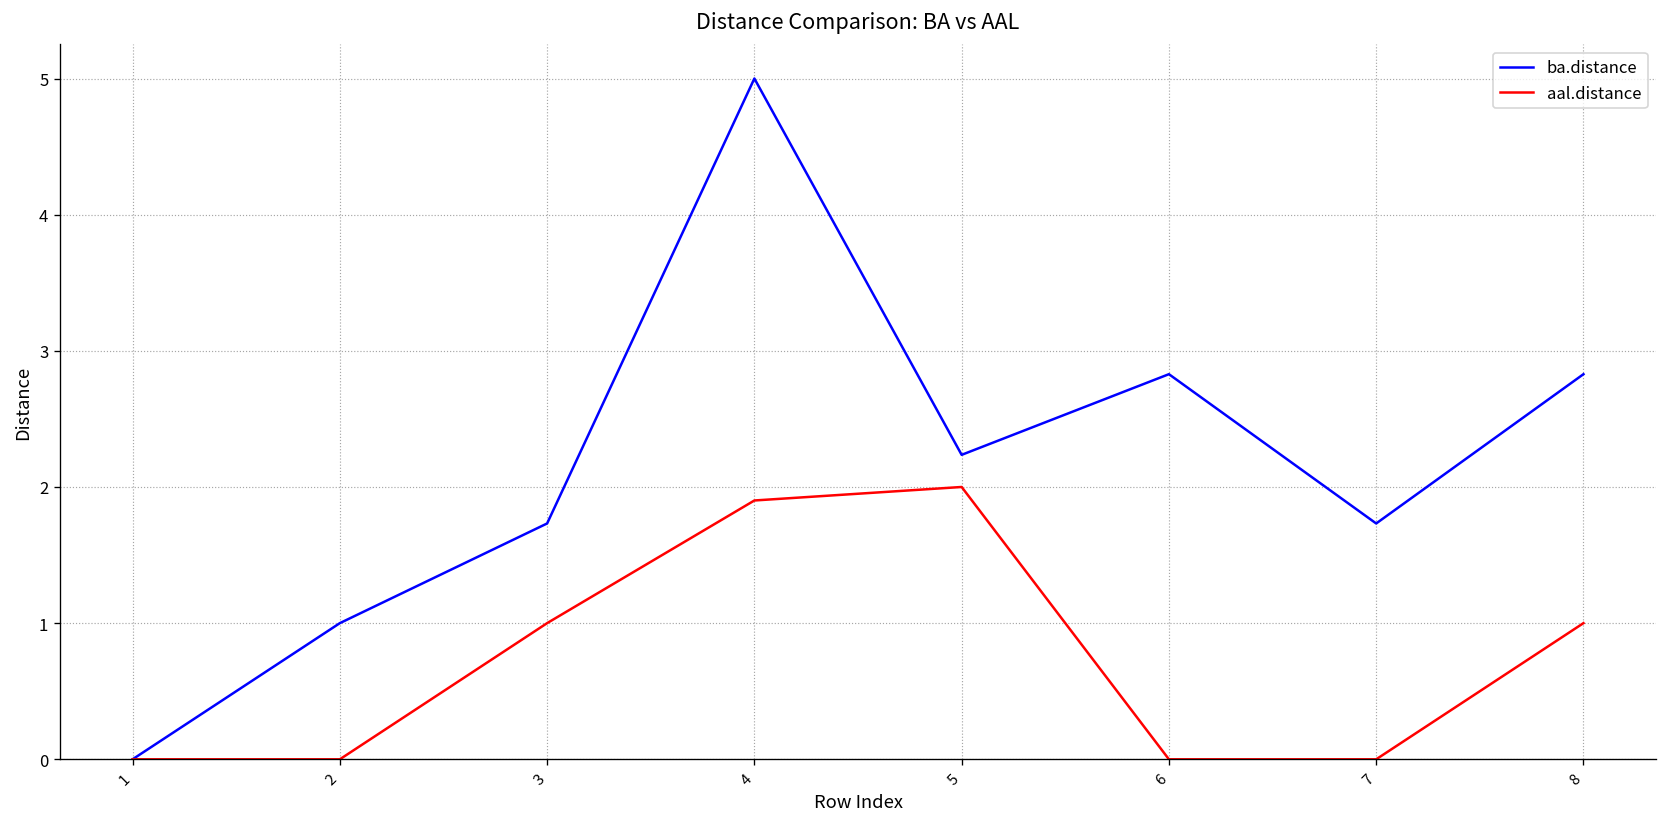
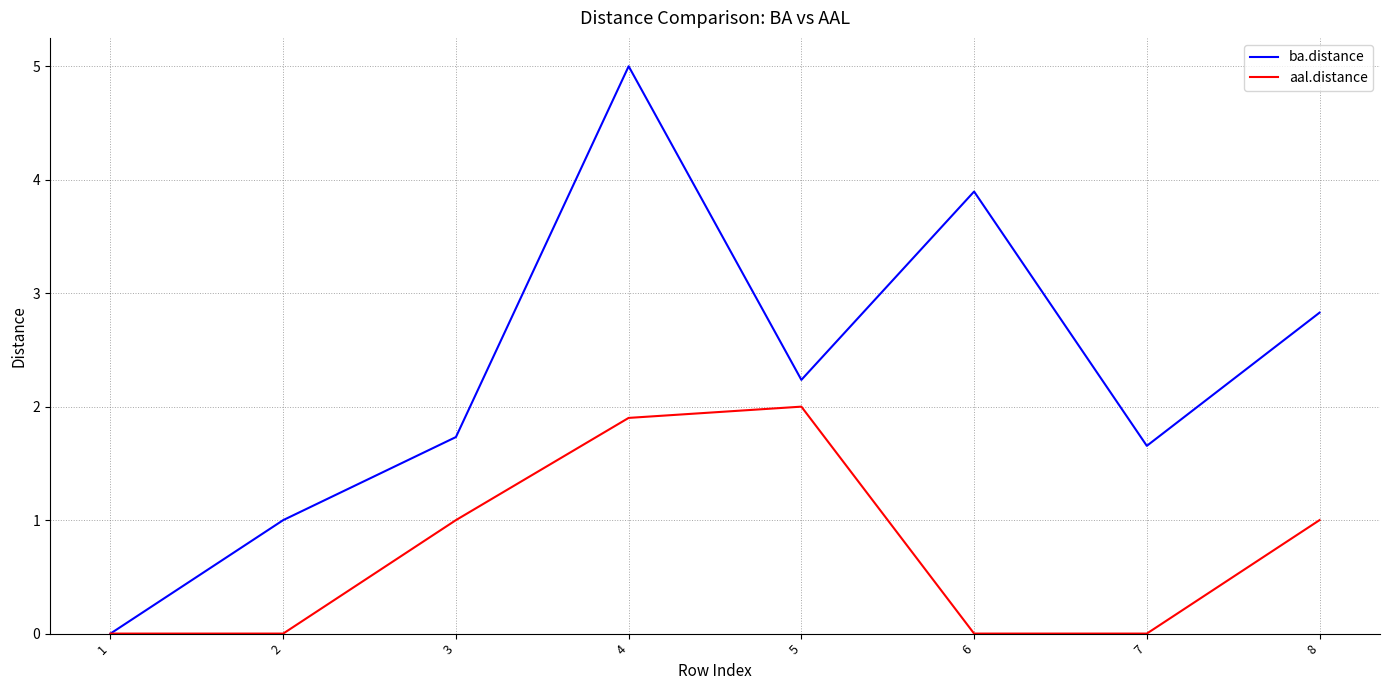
  {
    "ba.distance": {
      "2": 1.00,
      "3": 1.73,
      "4": 5.00,
      "5": 2.24,
-     "6": 2.83,
-     "7": 1.73,
+     "6": 3.90,
+     "7": 1.65,
      "8": 2.83
    },
    "aal.distance": {
      "2": 0.00,
      "3": 1.00,
      "4": 1.90,
      "5": 2.00,
      "6": 0.00,
      "7": 0.00,
      "8": 1.00
    }
  }
